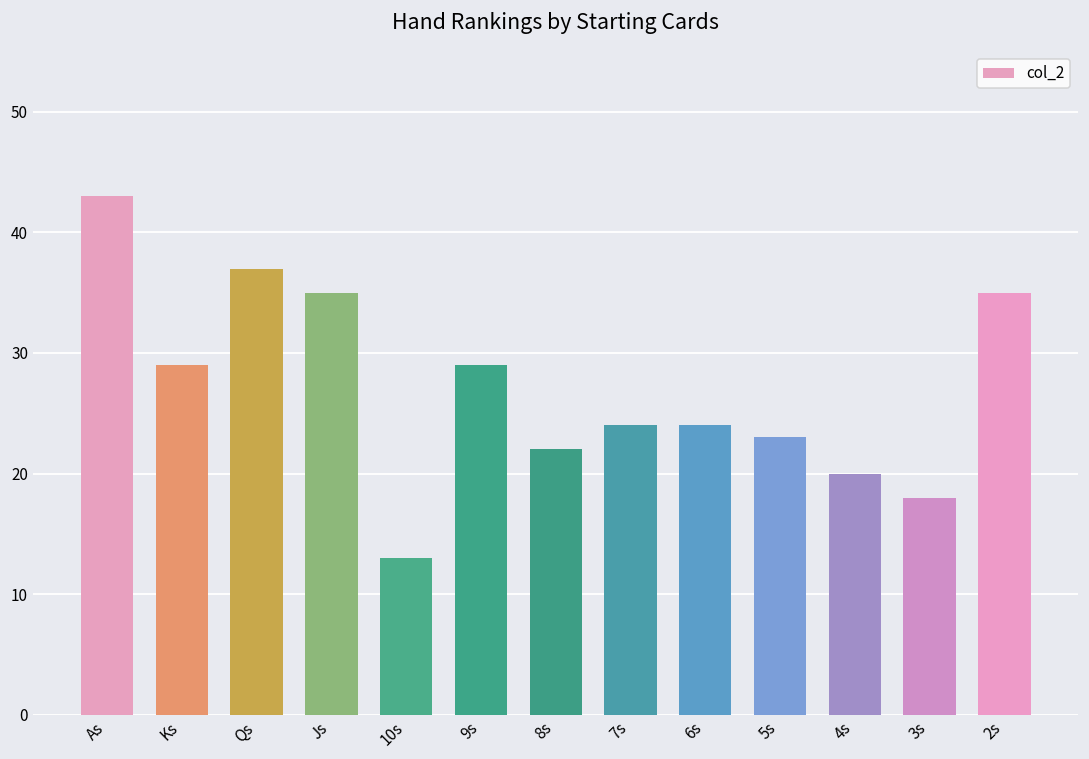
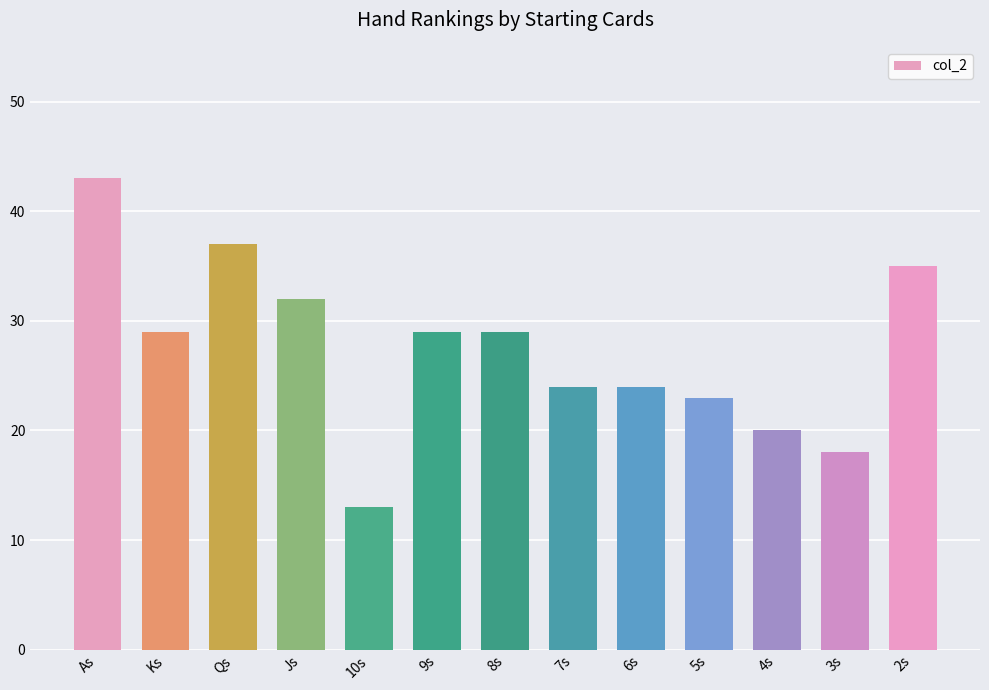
  {
    "As": 43,
    "Ks": 29,
    "Qs": 37,
-   "Js": 35,
+   "Js": 32,
    "10s": 13,
    "9s": 29,
-   "8s": 22,
+   "8s": 29,
    "7s": 24,
    "6s": 24,
    "5s": 23,
    "4s": 20,
    "3s": 18,
    "2s": 35
  }
